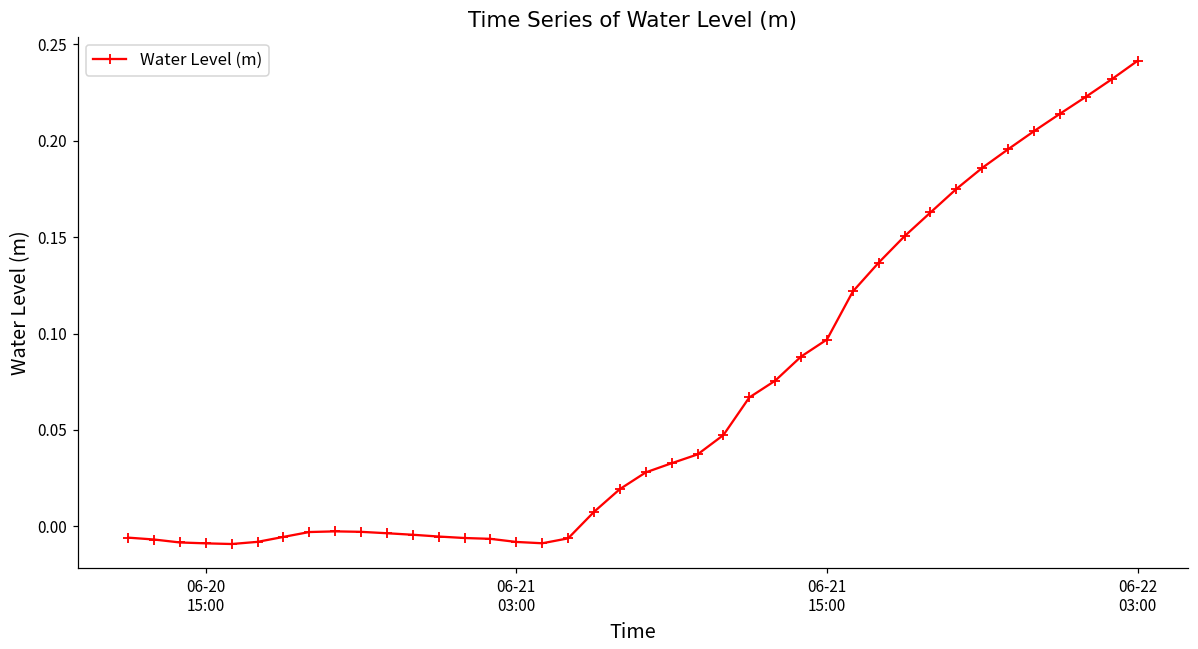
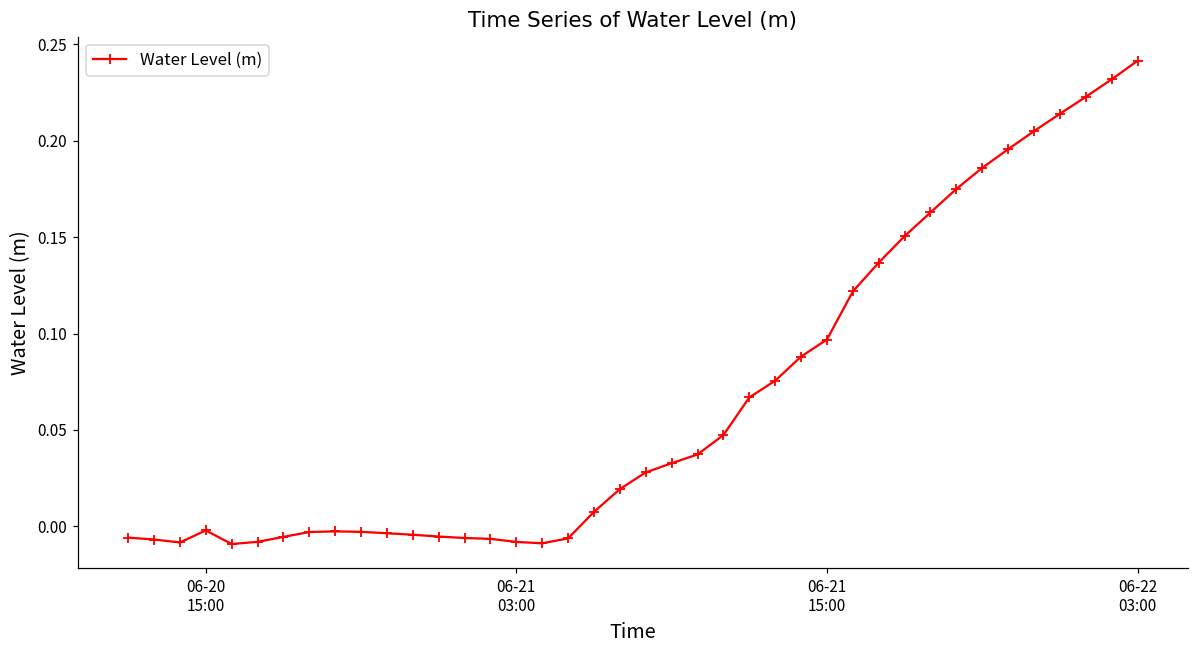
  {
-   "06-20 15:00": -0.009,
+   "06-20 15:00": -0.002,
    "06-21 03:00": -0.008,
    "06-21 15:00": 0.097,
    "06-22 03:00": 0.241
  }
